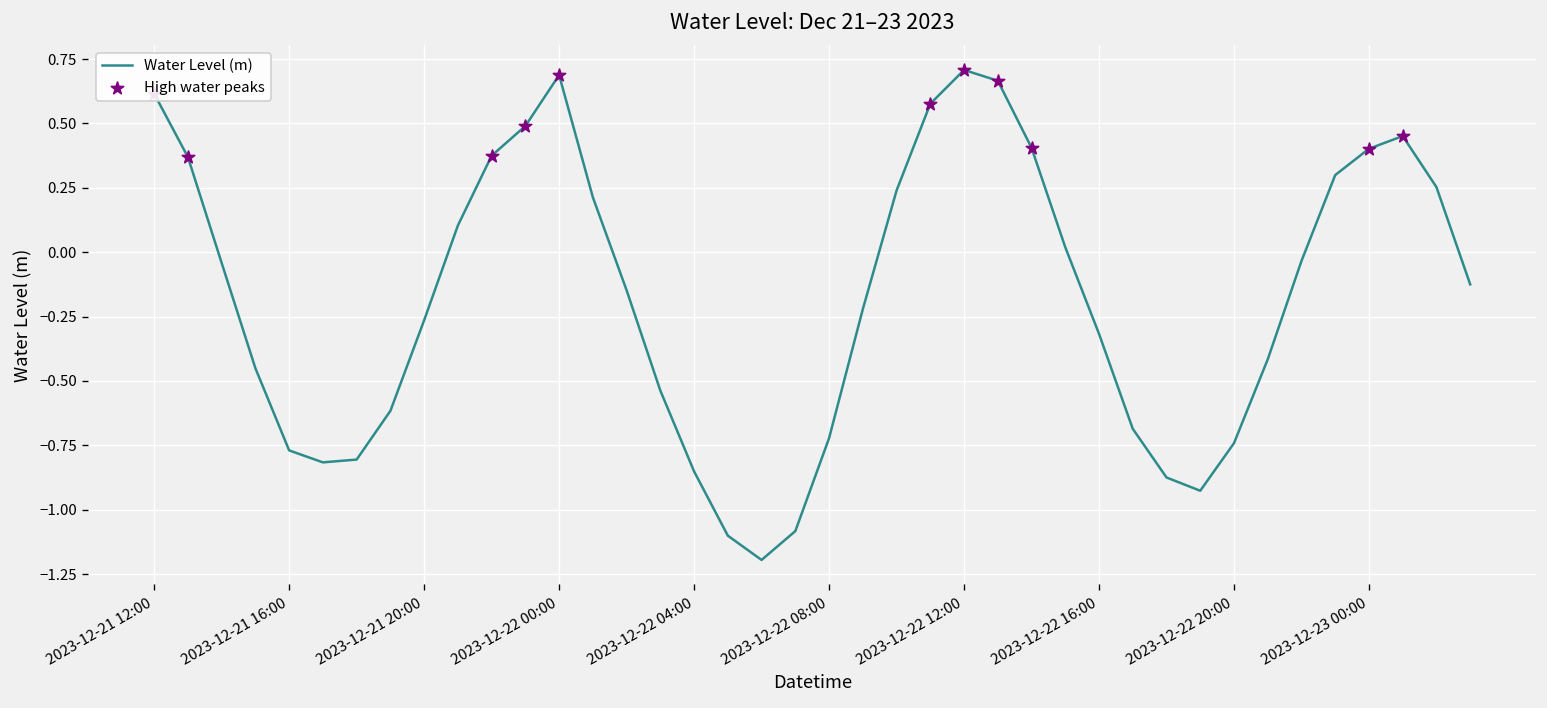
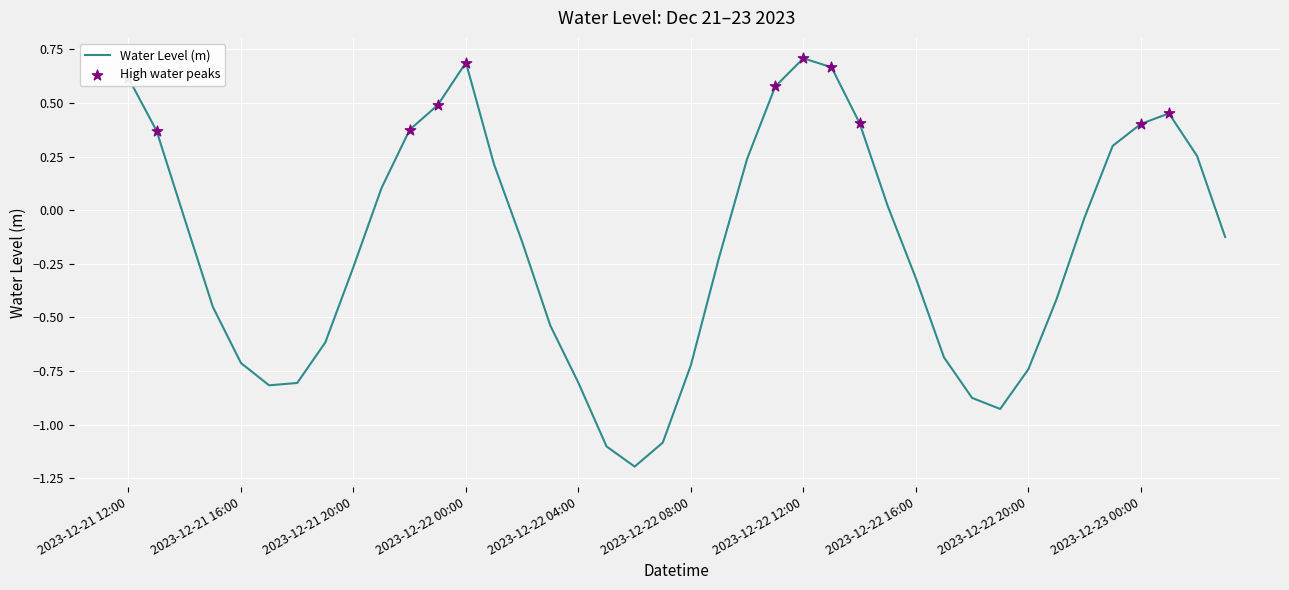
  {
    "Water Level (m)": {
-     "2023-12-21 16:00": -0.77,
+     "2023-12-21 16:00": -0.71,
      "2023-12-21 20:00": -0.26,
-     "2023-12-22 04:00": -0.85,
+     "2023-12-22 04:00": -0.80,
      "2023-12-22 08:00": -0.72,
      "2023-12-22 16:00": -0.32,
      "2023-12-22 20:00": -0.74
    }
  }
